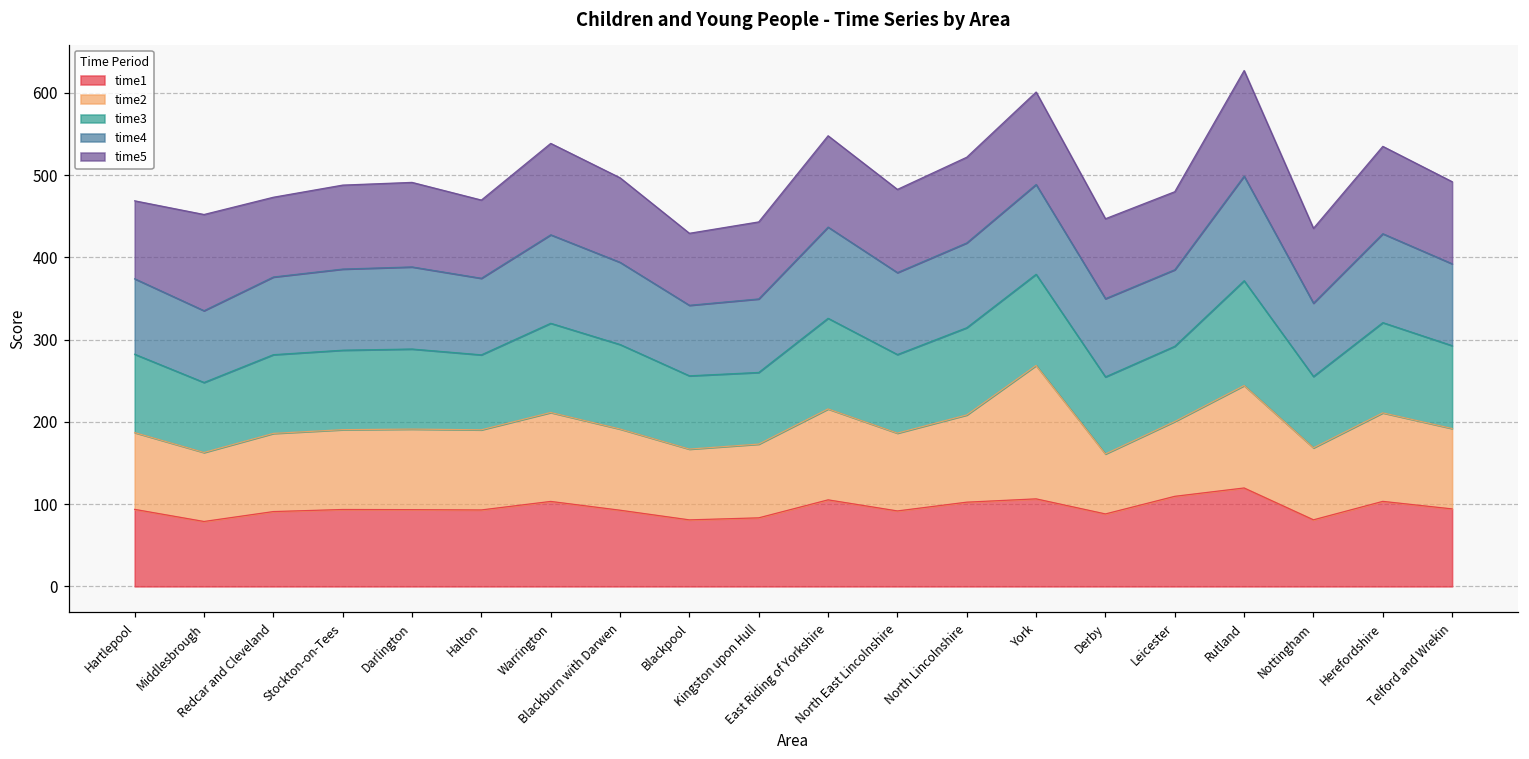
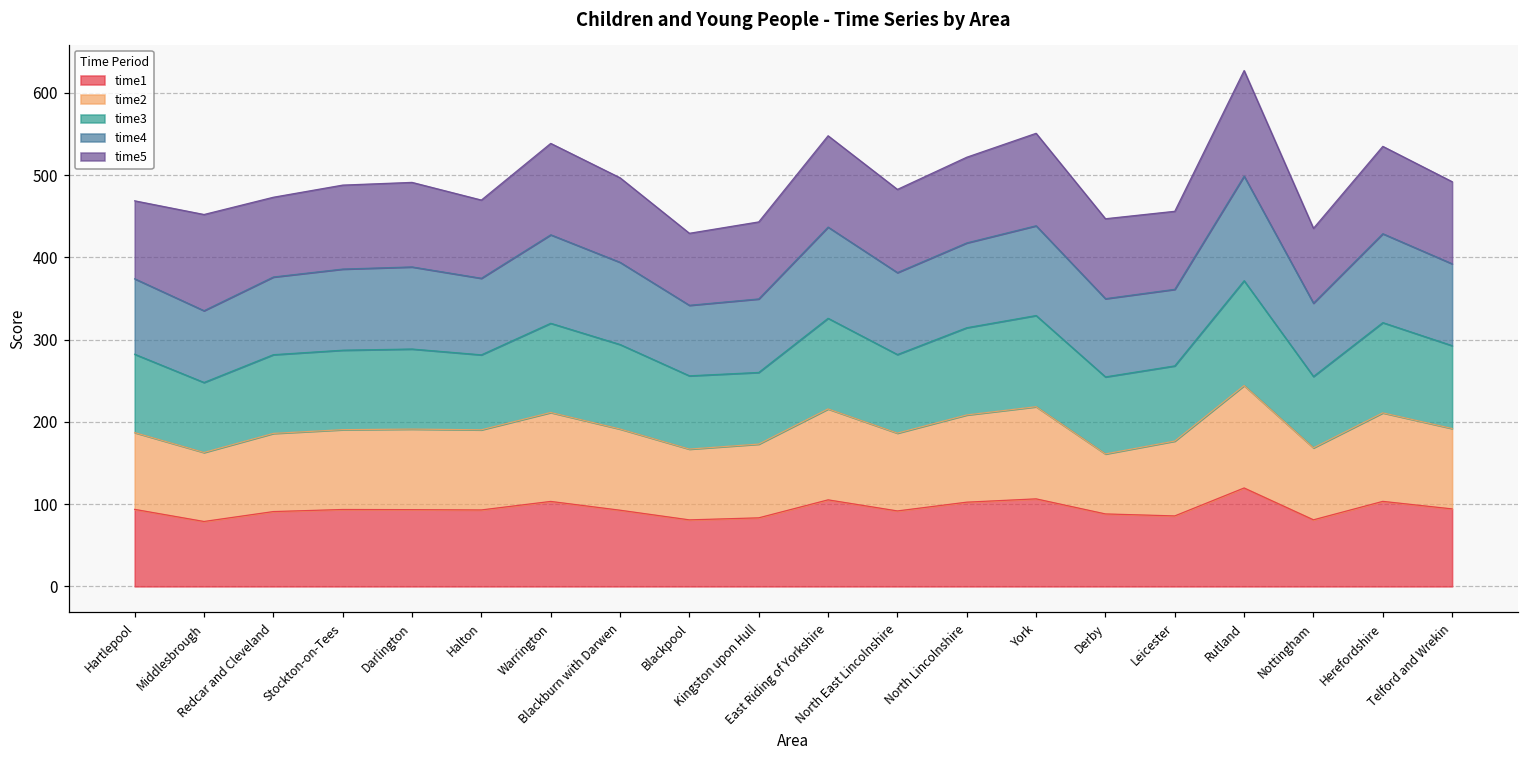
  {
    "time1": {
      "Hartlepool": 90,
      "Middlesbrough": 80,
      "Redcar and Cleveland": 90,
      "Stockton-on-Tees": 90,
      "Darlington": 90,
      "Halton": 90,
      "Warrington": 100,
      "Blackburn with Darwen": 90,
      "Blackpool": 80,
      "Kingston upon Hull": 80,
      "East Riding of Yorkshire": 110,
      "North East Lincolnshire": 90,
      "North Lincolnshire": 100,
      "York": 110,
      "Derby": 90,
-     "Leicester": 110,
+     "Leicester": 90,
      "Rutland": 120,
      "Nottingham": 80,
      "Herefordshire": 100,
      "Telford and Wrekin": 90
    },
    "time2": {
      "Hartlepool": 90,
      "Middlesbrough": 80,
      "Redcar and Cleveland": 90,
      "Stockton-on-Tees": 100,
      "Darlington": 100,
      "Halton": 100,
      "Warrington": 110,
      "Blackburn with Darwen": 100,
      "Blackpool": 90,
      "Kingston upon Hull": 90,
      "East Riding of Yorkshire": 110,
      "North East Lincolnshire": 90,
      "North Lincolnshire": 110,
-     "York": 160,
+     "York": 110,
      "Derby": 70,
      "Leicester": 90,
      "Rutland": 120,
      "Nottingham": 90,
      "Herefordshire": 110,
      "Telford and Wrekin": 100
    },
    "time5": {
      "Hartlepool": 90,
      "Middlesbrough": 120,
      "Redcar and Cleveland": 100,
      "Stockton-on-Tees": 100,
      "Darlington": 100,
      "Halton": 100,
      "Warrington": 110,
      "Blackburn with Darwen": 100,
      "Blackpool": 90,
      "Kingston upon Hull": 90,
      "East Riding of Yorkshire": 110,
      "North East Lincolnshire": 100,
      "North Lincolnshire": 100,
      "York": 110,
      "Derby": 100,
      "Leicester": 90,
      "Rutland": 130,
      "Nottingham": 90,
      "Herefordshire": 110,
      "Telford and Wrekin": 100
    }
  }
